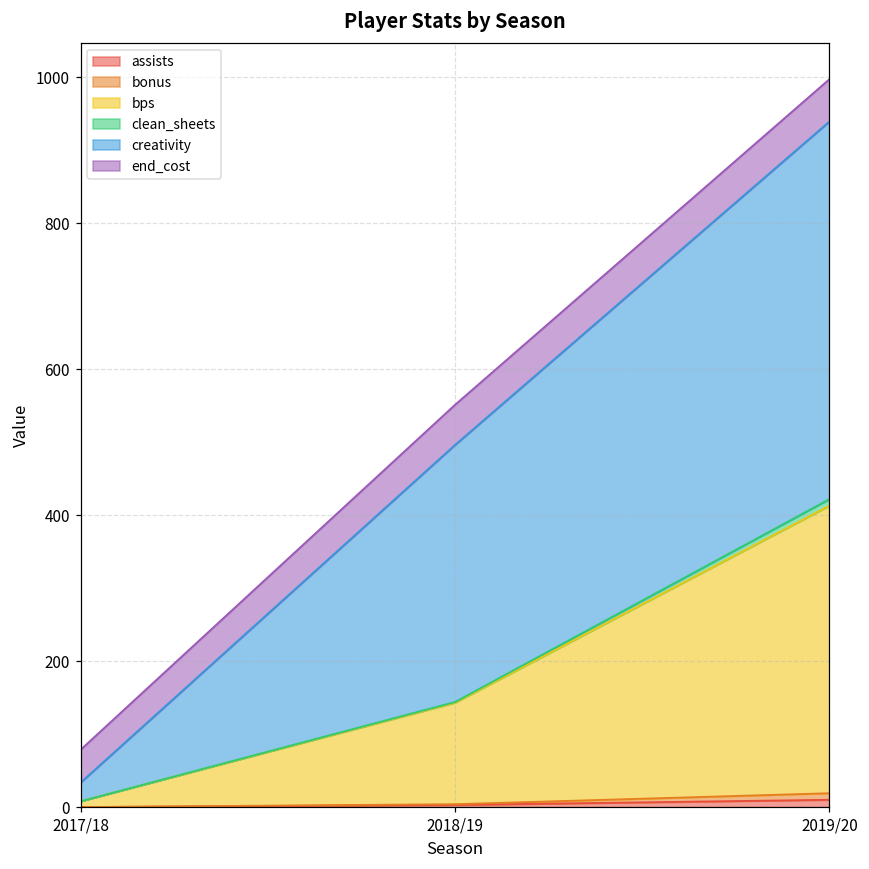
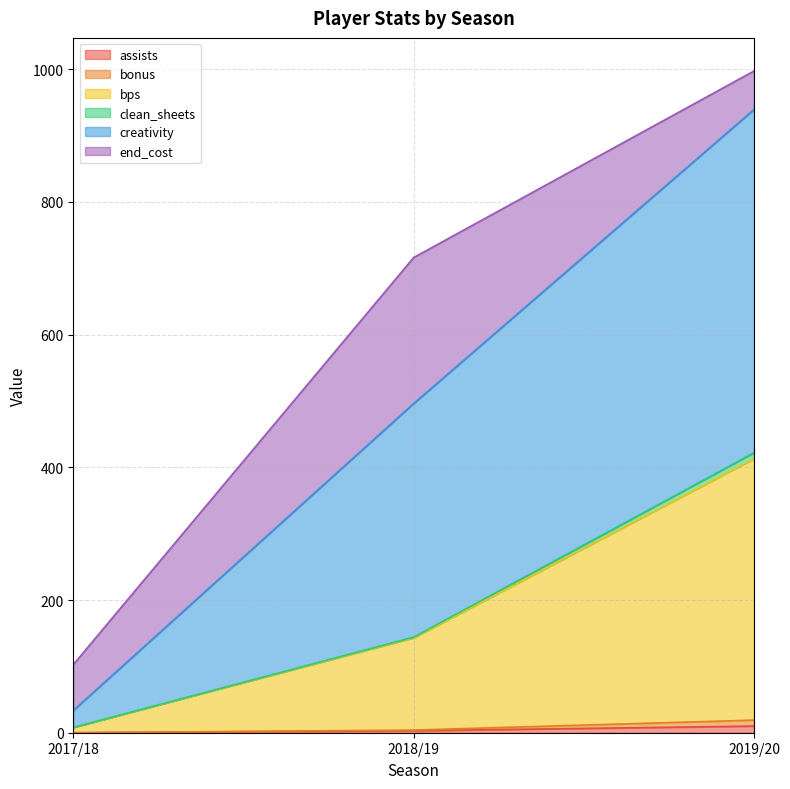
  {
    "bps": {
      "2019/20": 390
    },
    "clean_sheets": {
      "2019/20": 10
    },
    "creativity": {
      "2017/18": 30,
      "2018/19": 350,
      "2019/20": 520
    },
    "end_cost": {
-     "2017/18": 40,
-     "2018/19": 60,
+     "2017/18": 70,
+     "2018/19": 220,
      "2019/20": 60
    }
  }
